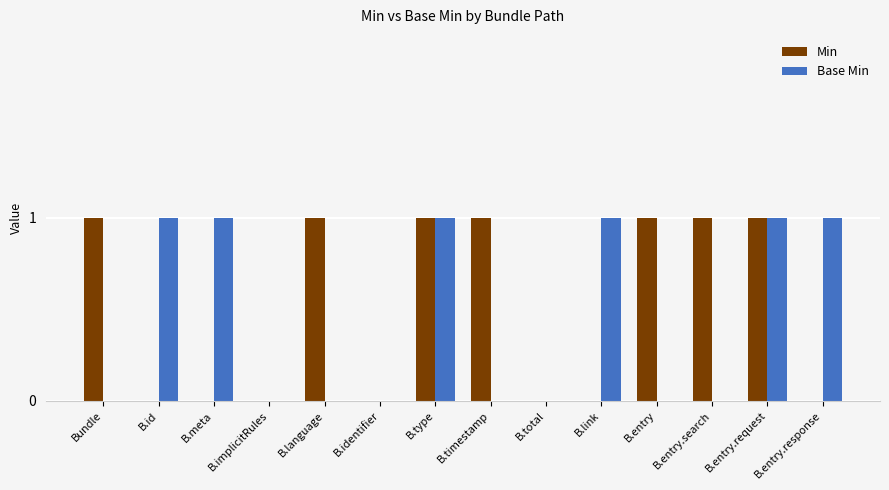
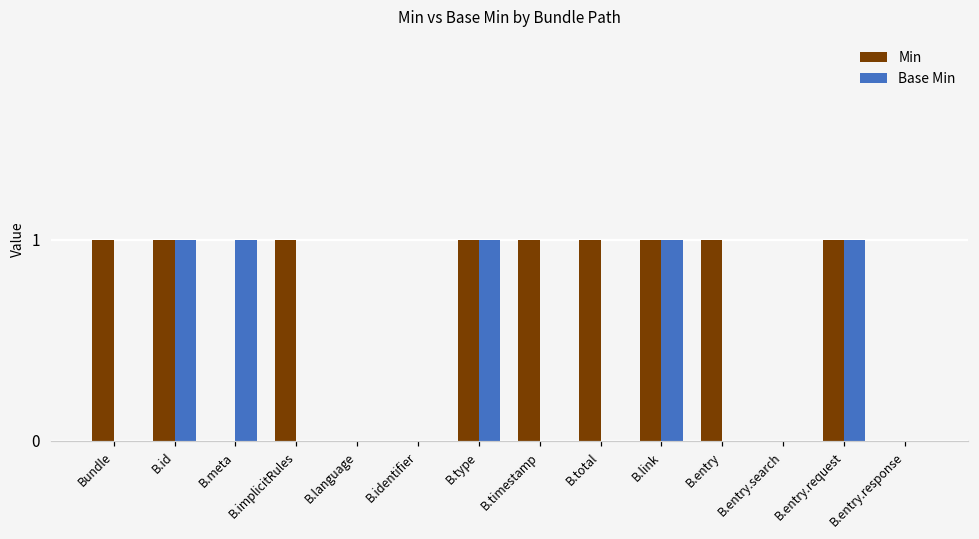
  {
    "Min": {
      "Bundle": 1,
-     "B.id": 0,
+     "B.id": 1,
      "B.meta": 0,
-     "B.implicitRules": 0,
-     "B.language": 1,
+     "B.implicitRules": 1,
+     "B.language": 0,
      "B.identifier": 0,
      "B.type": 1,
      "B.timestamp": 1,
-     "B.total": 0,
-     "B.link": 0,
+     "B.total": 1,
+     "B.link": 1,
      "B.entry": 1,
-     "B.entry.search": 1,
+     "B.entry.search": 0,
      "B.entry.request": 1,
      "B.entry.response": 0
    },
    "Base Min": {
      "Bundle": 0,
      "B.id": 1,
      "B.meta": 1,
      "B.implicitRules": 0,
      "B.language": 0,
      "B.identifier": 0,
      "B.type": 1,
      "B.timestamp": 0,
      "B.total": 0,
      "B.link": 1,
      "B.entry": 0,
      "B.entry.search": 0,
      "B.entry.request": 1,
-     "B.entry.response": 1
+     "B.entry.response": 0
    }
  }
